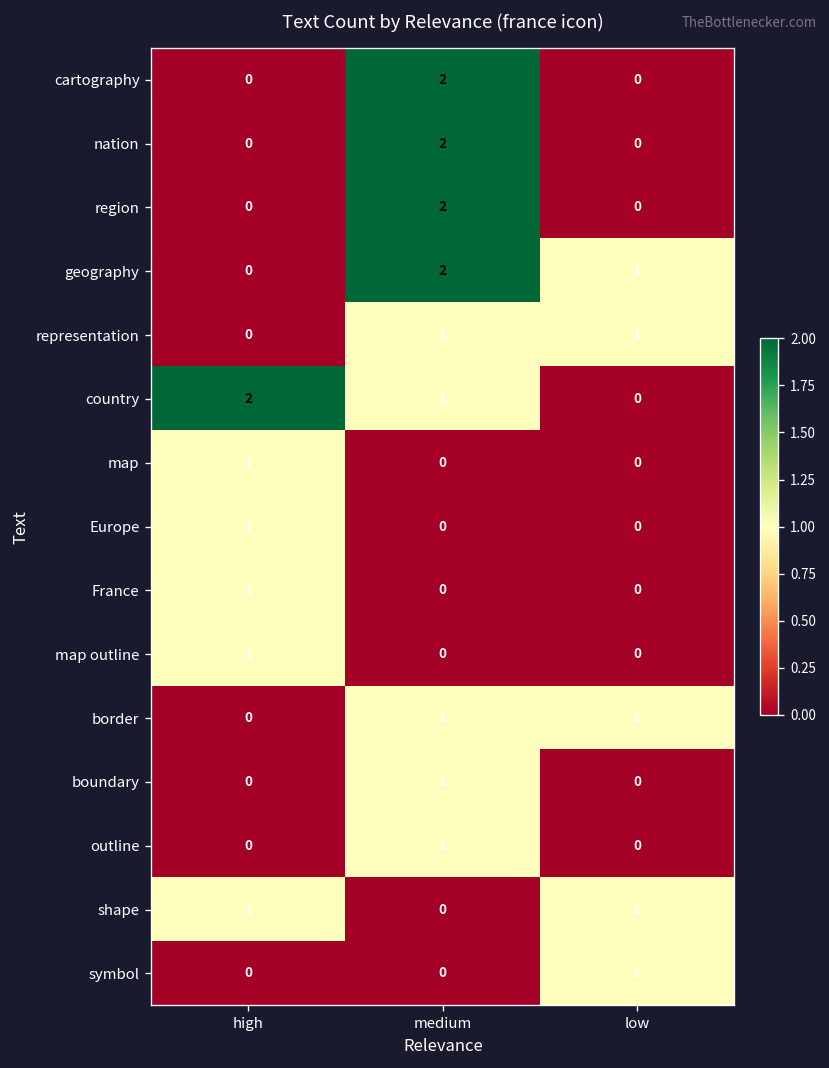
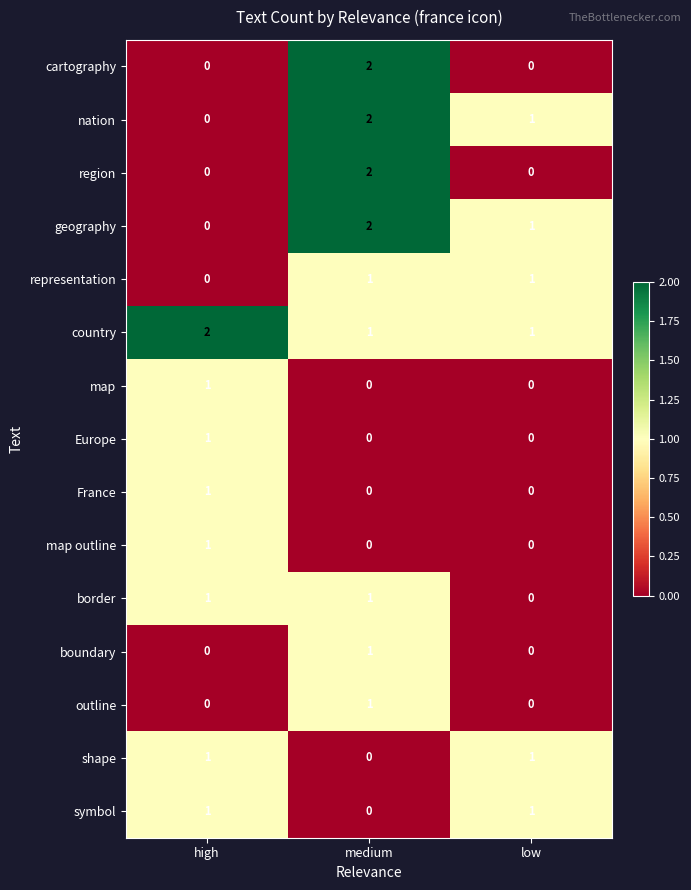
  {
    "cartography": {
      "high": 0,
      "medium": 2,
      "low": 0
    },
    "nation": {
      "high": 0,
      "medium": 2,
-     "low": 0
+     "low": 1
    },
    "region": {
      "high": 0,
      "medium": 2,
      "low": 0
    },
    "geography": {
      "high": 0,
      "medium": 2,
      "low": 1
    },
    "representation": {
      "high": 0,
      "medium": 1,
      "low": 1
    },
    "country": {
      "high": 2,
      "medium": 1,
-     "low": 0
+     "low": 1
    },
    "map": {
      "high": 1,
      "medium": 0,
      "low": 0
    },
    "Europe": {
      "high": 1,
      "medium": 0,
      "low": 0
    },
    "France": {
      "high": 1,
      "medium": 0,
      "low": 0
    },
    "map outline": {
      "high": 1,
      "medium": 0,
      "low": 0
    },
    "border": {
-     "high": 0,
+     "high": 1,
      "medium": 1,
-     "low": 1
+     "low": 0
    },
    "boundary": {
      "high": 0,
      "medium": 1,
      "low": 0
    },
    "outline": {
      "high": 0,
      "medium": 1,
      "low": 0
    },
    "shape": {
      "high": 1,
      "medium": 0,
      "low": 1
    },
    "symbol": {
-     "high": 0,
+     "high": 1,
      "medium": 0,
      "low": 1
    }
  }
